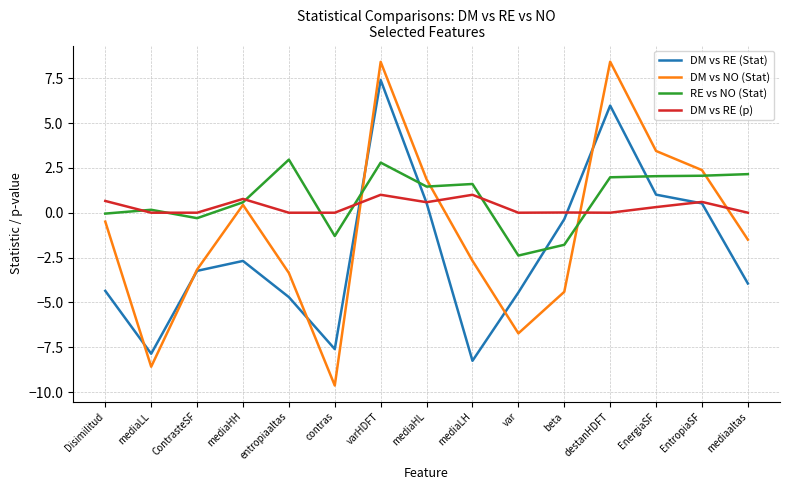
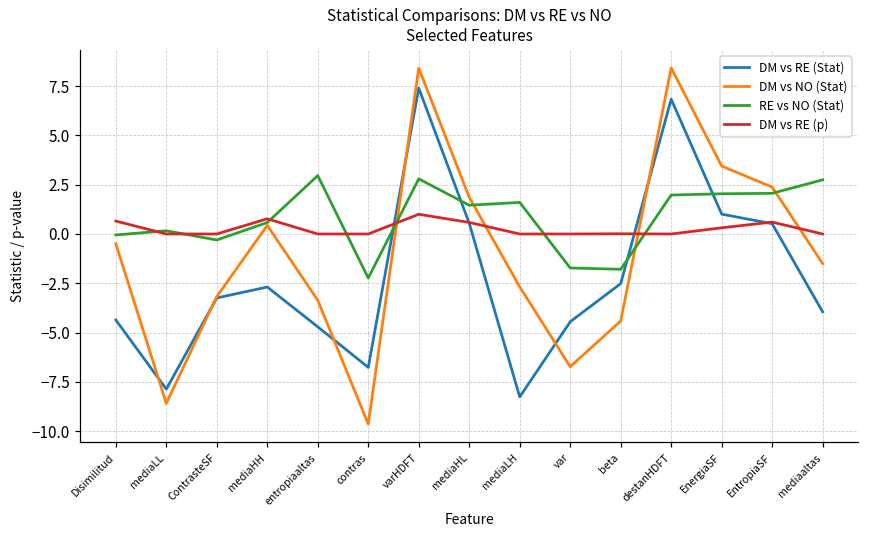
  {
    "DM vs RE (Stat)": {
      "Disimilitud": -4.4,
      "mediaLL": -7.9,
      "mediaHH": -2.7,
      "entropiaaltas": -4.7,
-     "contras": -7.6,
+     "contras": -6.8,
      "varHDFT": 7.4,
      "mediaLH": -8.3,
      "var": -4.4,
-     "beta": -0.4,
-     "destanHDFT": 6.0,
+     "beta": -2.5,
+     "destanHDFT": 6.8,
      "EnergiaSF": 1.0,
      "mediaaltas": -3.9
    },
    "DM vs NO (Stat)": {
      "Disimilitud": -0.5,
      "mediaLL": -8.6,
      "mediaHH": 0.4,
      "entropiaaltas": -3.4,
      "contras": -9.6,
      "varHDFT": 8.4,
      "mediaHL": 1.9,
      "mediaLH": -2.7,
      "var": -6.7,
      "beta": -4.4,
      "destanHDFT": 8.4,
      "EnergiaSF": 3.4,
      "EntropiaSF": 2.4,
      "mediaaltas": -1.5
    },
    "RE vs NO (Stat)": {
      "Disimilitud": 0.0,
      "mediaLL": 0.2,
      "ContrasteSF": -0.3,
      "mediaHH": 0.6,
      "entropiaaltas": 3.0,
-     "contras": -1.3,
+     "contras": -2.2,
      "varHDFT": 2.8,
      "mediaHL": 1.5,
      "mediaLH": 1.6,
-     "var": -2.4,
+     "var": -1.7,
      "beta": -1.8,
      "destanHDFT": 2.0,
      "EnergiaSF": 2.0,
      "EntropiaSF": 2.1,
-     "mediaaltas": 2.2
+     "mediaaltas": 2.7
    },
    "DM vs RE (p)": {
      "Disimilitud": 0.7,
      "mediaLL": 0,
      "ContrasteSF": 0,
      "mediaHH": 0.8,
      "entropiaaltas": 0,
      "contras": 0,
      "varHDFT": 1,
-     "mediaLH": 1,
+     "mediaLH": 0,
      "var": 0,
      "beta": 0,
      "destanHDFT": 0,
      "EnergiaSF": 0.3,
      "mediaaltas": 0
    }
  }
